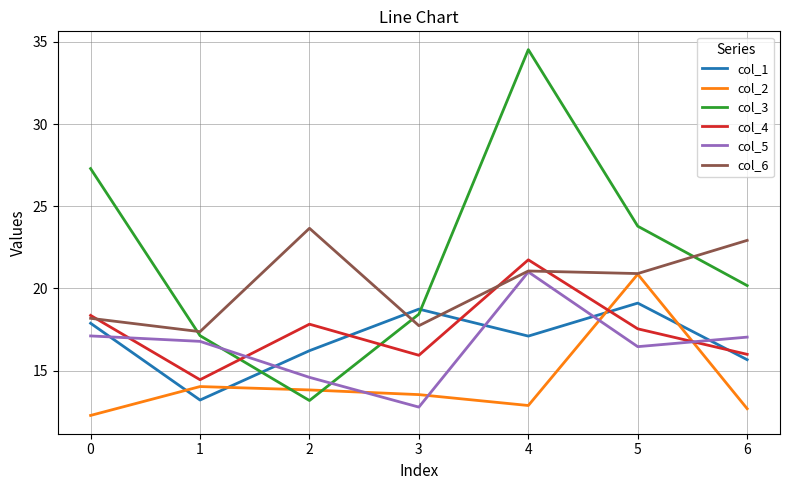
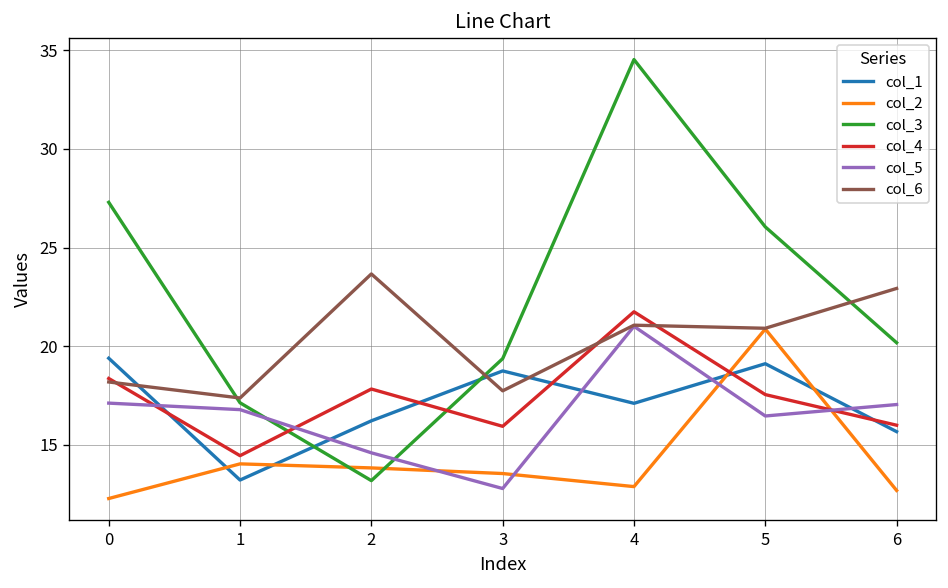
  {
    "col_1": {
-     "0": 17.9,
+     "0": 19.4,
      "1": 13.2,
      "2": 16.2,
      "3": 18.7,
      "4": 17.1,
      "5": 19.1,
      "6": 15.7
    },
    "col_2": {
      "0": 12.3,
      "1": 14.0,
      "2": 13.8,
      "3": 13.5,
      "4": 12.9,
      "6": 12.7
    },
    "col_3": {
      "0": 27.3,
      "1": 17.1,
      "2": 13.2,
-     "3": 18.4,
+     "3": 19.4,
      "4": 34.5,
-     "5": 23.8,
+     "5": 26.0,
      "6": 20.2
    },
    "col_4": {
      "0": 18.4,
      "1": 14.4,
      "2": 17.8,
      "3": 15.9,
      "4": 21.7,
      "5": 17.5,
      "6": 16.0
    },
    "col_5": {
      "0": 17.1,
      "1": 16.8,
      "2": 14.6,
      "3": 12.8,
      "5": 16.5,
      "6": 17.0
    },
    "col_6": {
      "0": 18.2,
      "1": 17.4,
      "2": 23.7,
      "3": 17.7,
      "6": 22.9
    }
  }
